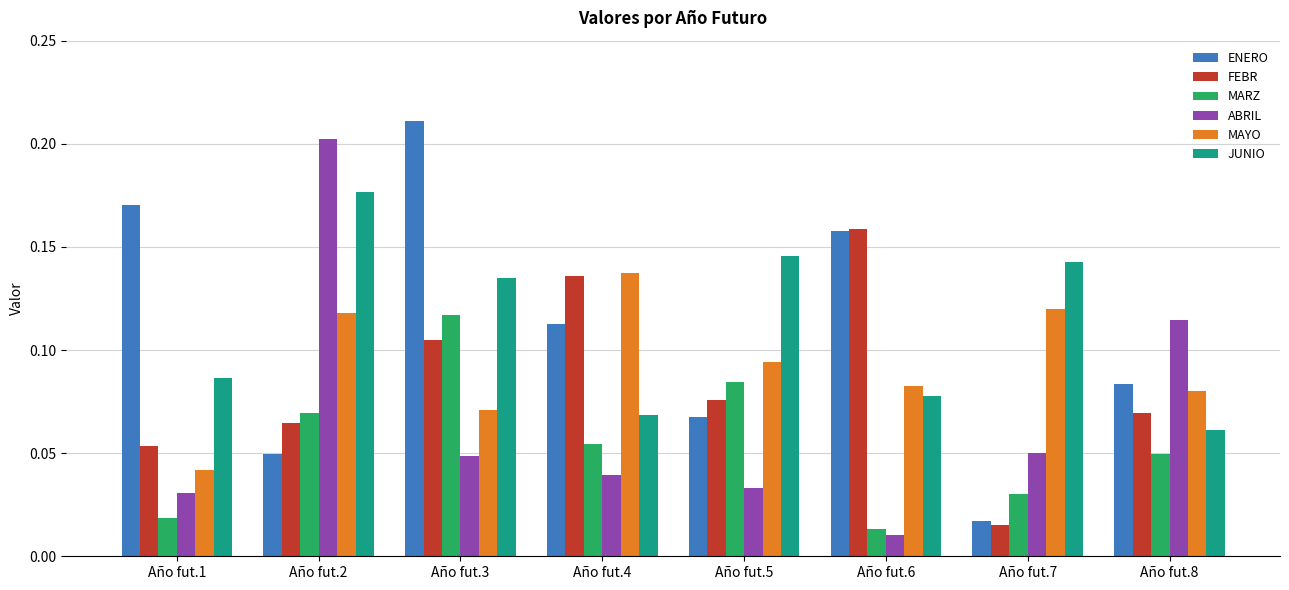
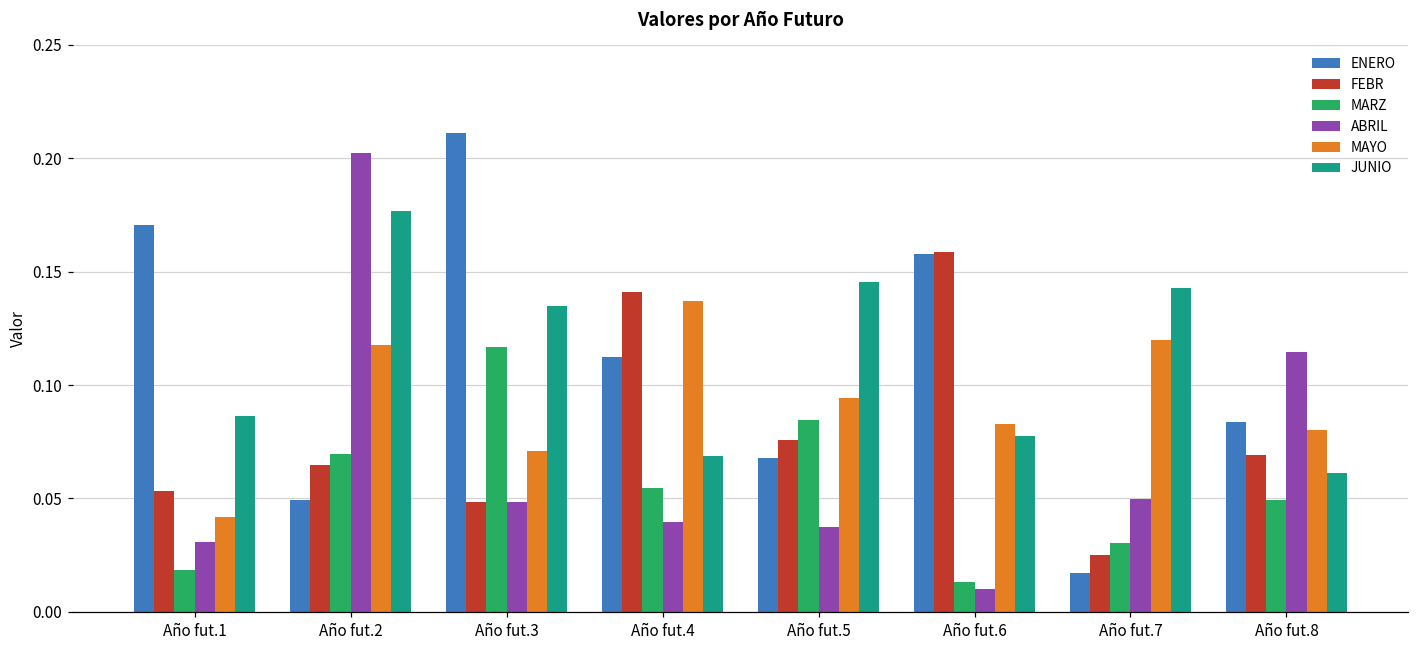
  {
    "ENERO": {
      "Año fut.1": 0.170,
      "Año fut.2": 0.049,
      "Año fut.3": 0.211,
      "Año fut.4": 0.113,
      "Año fut.5": 0.068,
      "Año fut.6": 0.158,
      "Año fut.7": 0.017,
      "Año fut.8": 0.084
    },
    "FEBR": {
      "Año fut.1": 0.053,
      "Año fut.2": 0.065,
-     "Año fut.3": 0.105,
-     "Año fut.4": 0.136,
+     "Año fut.3": 0.048,
+     "Año fut.4": 0.141,
      "Año fut.5": 0.076,
      "Año fut.6": 0.159,
-     "Año fut.7": 0.015,
+     "Año fut.7": 0.025,
      "Año fut.8": 0.069
    },
    "ABRIL": {
      "Año fut.1": 0.031,
      "Año fut.2": 0.202,
      "Año fut.3": 0.048,
      "Año fut.4": 0.040,
-     "Año fut.5": 0.033,
+     "Año fut.5": 0.037,
      "Año fut.6": 0.010,
      "Año fut.7": 0.050,
      "Año fut.8": 0.115
    },
    "MAYO": {
      "Año fut.1": 0.042,
      "Año fut.2": 0.118,
      "Año fut.3": 0.071,
      "Año fut.4": 0.137,
      "Año fut.5": 0.094,
      "Año fut.6": 0.083,
      "Año fut.7": 0.120,
      "Año fut.8": 0.080
    }
  }
